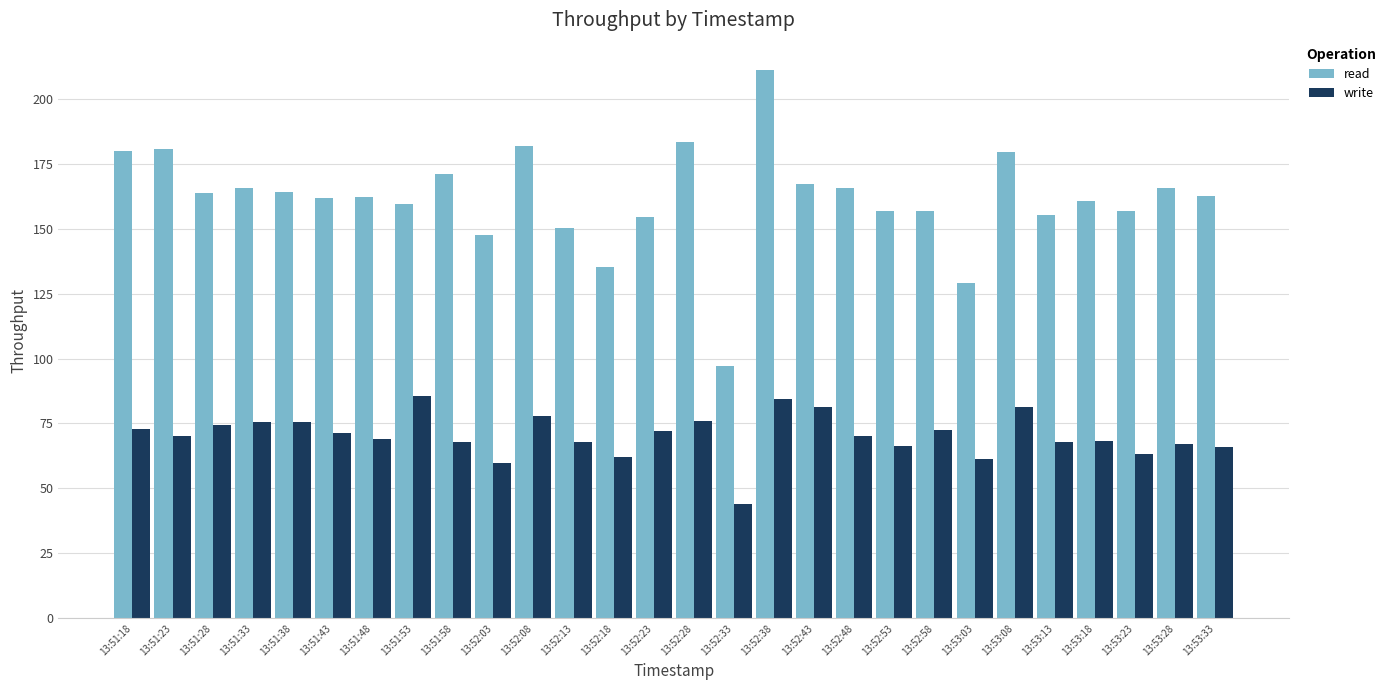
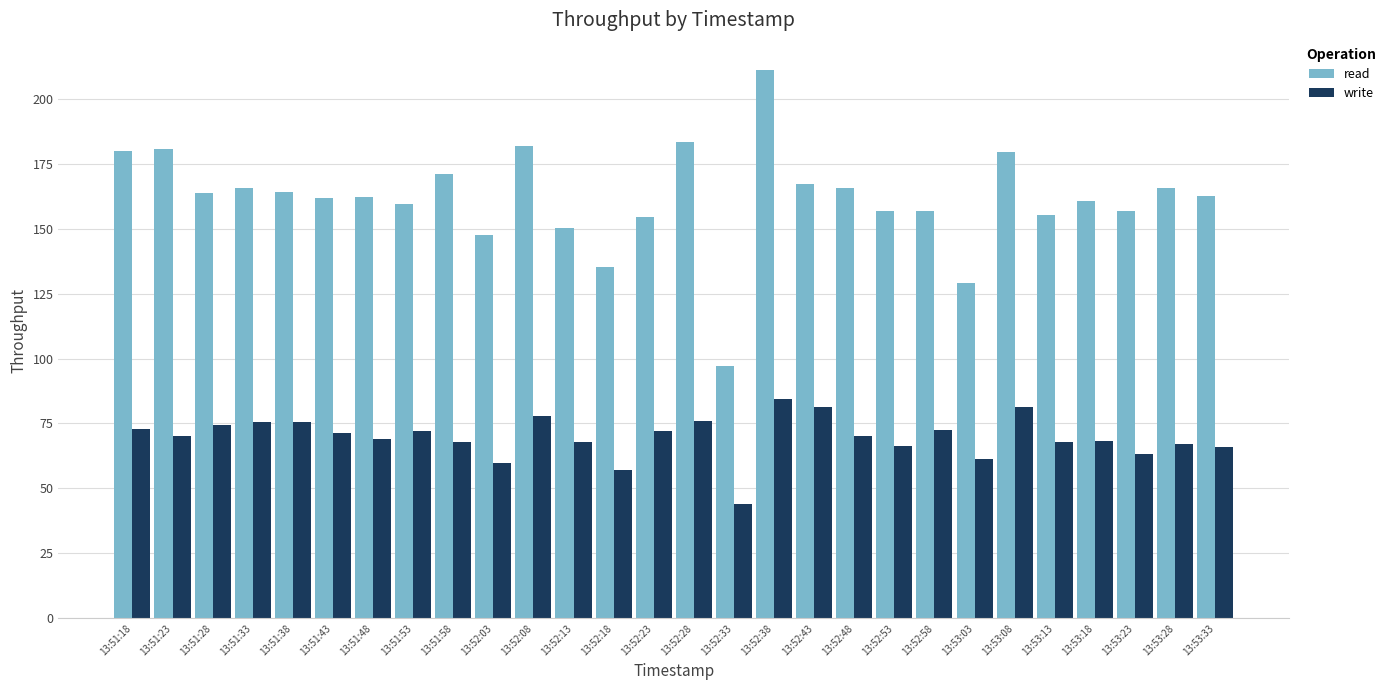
  {
    "read": {
      "13:51:18": 180,
      "13:51:23": 180,
      "13:51:28": 164,
      "13:51:33": 166,
      "13:51:38": 164,
      "13:51:43": 162,
      "13:51:48": 162,
      "13:51:53": 160,
      "13:51:58": 171,
      "13:52:03": 148,
      "13:52:08": 182,
      "13:52:13": 150,
      "13:52:18": 135,
      "13:52:23": 154,
      "13:52:28": 183,
      "13:52:33": 97,
      "13:52:38": 211,
      "13:52:43": 167,
      "13:52:48": 165,
      "13:52:53": 157,
      "13:52:58": 157,
      "13:53:03": 129,
      "13:53:08": 179,
      "13:53:13": 155,
      "13:53:18": 161,
      "13:53:23": 157,
      "13:53:28": 166,
      "13:53:33": 162
    },
    "write": {
      "13:51:18": 73,
      "13:51:23": 70,
      "13:51:28": 74,
      "13:51:33": 76,
      "13:51:38": 76,
      "13:51:43": 71,
      "13:51:48": 69,
-     "13:51:53": 86,
+     "13:51:53": 72,
      "13:51:58": 68,
      "13:52:03": 60,
      "13:52:08": 78,
      "13:52:13": 68,
-     "13:52:18": 62,
+     "13:52:18": 57,
      "13:52:23": 72,
      "13:52:28": 76,
      "13:52:33": 44,
      "13:52:38": 84,
      "13:52:43": 81,
      "13:52:48": 70,
      "13:52:53": 66,
      "13:52:58": 72,
      "13:53:03": 61,
      "13:53:08": 81,
      "13:53:13": 68,
      "13:53:18": 68,
      "13:53:23": 63,
      "13:53:28": 67,
      "13:53:33": 66
    }
  }
